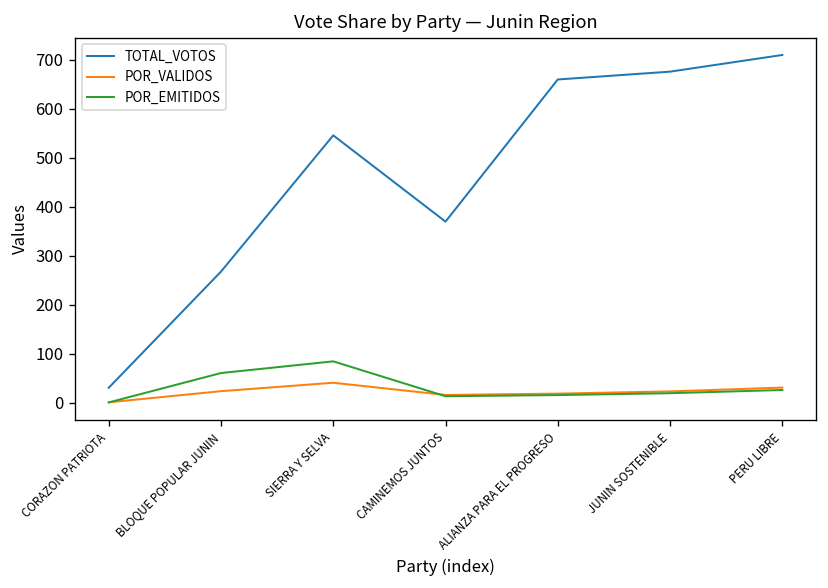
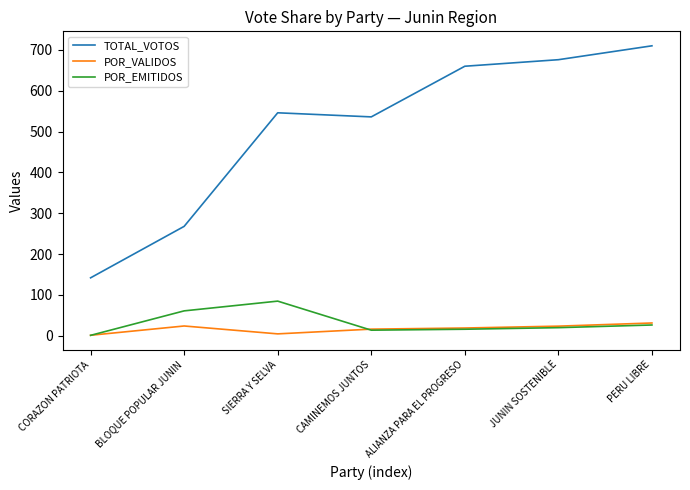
  {
    "TOTAL_VOTOS": {
-     "CORAZON PATRIOTA": 30,
+     "CORAZON PATRIOTA": 140,
      "BLOQUE POPULAR JUNIN": 270,
      "SIERRA Y SELVA": 550,
-     "CAMINEMOS JUNTOS": 370,
+     "CAMINEMOS JUNTOS": 540,
      "ALIANZA PARA EL PROGRESO": 660,
      "JUNIN SOSTENIBLE": 680,
      "PERU LIBRE": 710
    },
    "POR_VALIDOS": {
      "BLOQUE POPULAR JUNIN": 20,
-     "SIERRA Y SELVA": 40
+     "SIERRA Y SELVA": 0
    },
    "POR_EMITIDOS": {
      "BLOQUE POPULAR JUNIN": 60,
      "SIERRA Y SELVA": 80
    }
  }
